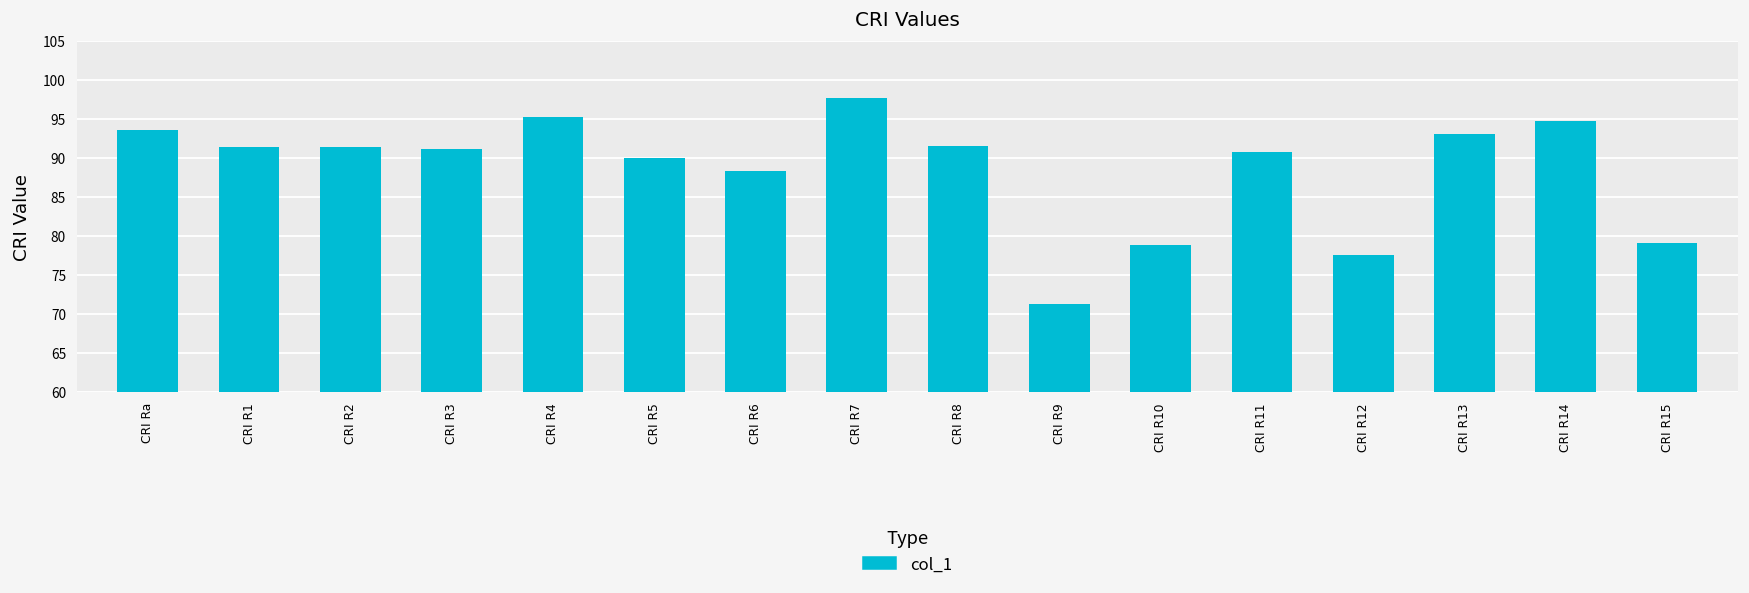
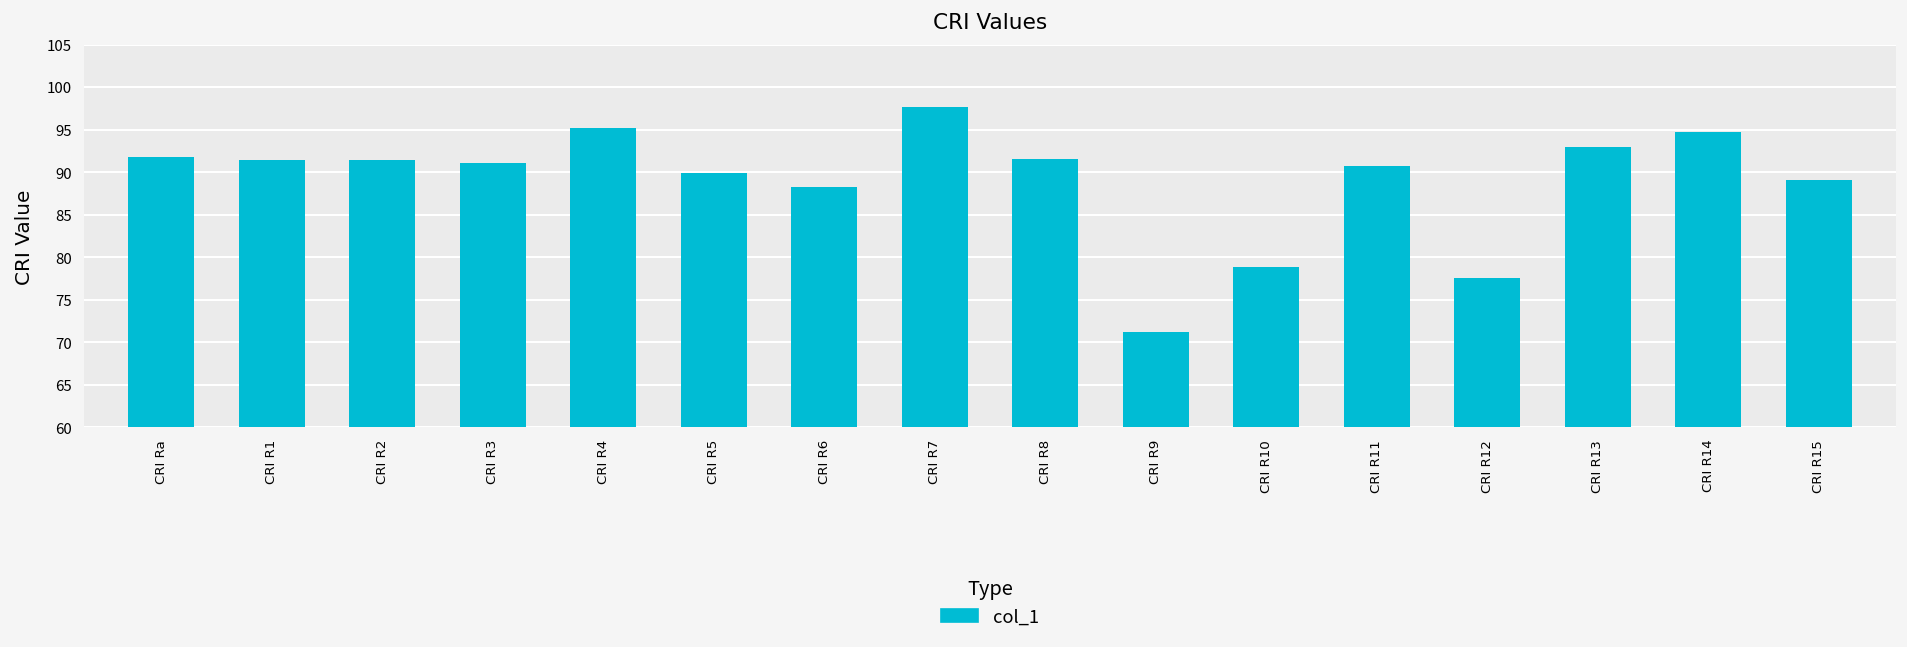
  {
-   "CRI Ra": 94,
+   "CRI Ra": 92,
    "CRI R1": 91,
    "CRI R2": 91,
    "CRI R3": 91,
    "CRI R4": 95,
    "CRI R5": 90,
    "CRI R6": 88,
    "CRI R7": 98,
    "CRI R8": 92,
    "CRI R9": 71,
    "CRI R10": 79,
    "CRI R11": 91,
    "CRI R12": 78,
    "CRI R13": 93,
    "CRI R14": 95,
-   "CRI R15": 79
+   "CRI R15": 89
  }
